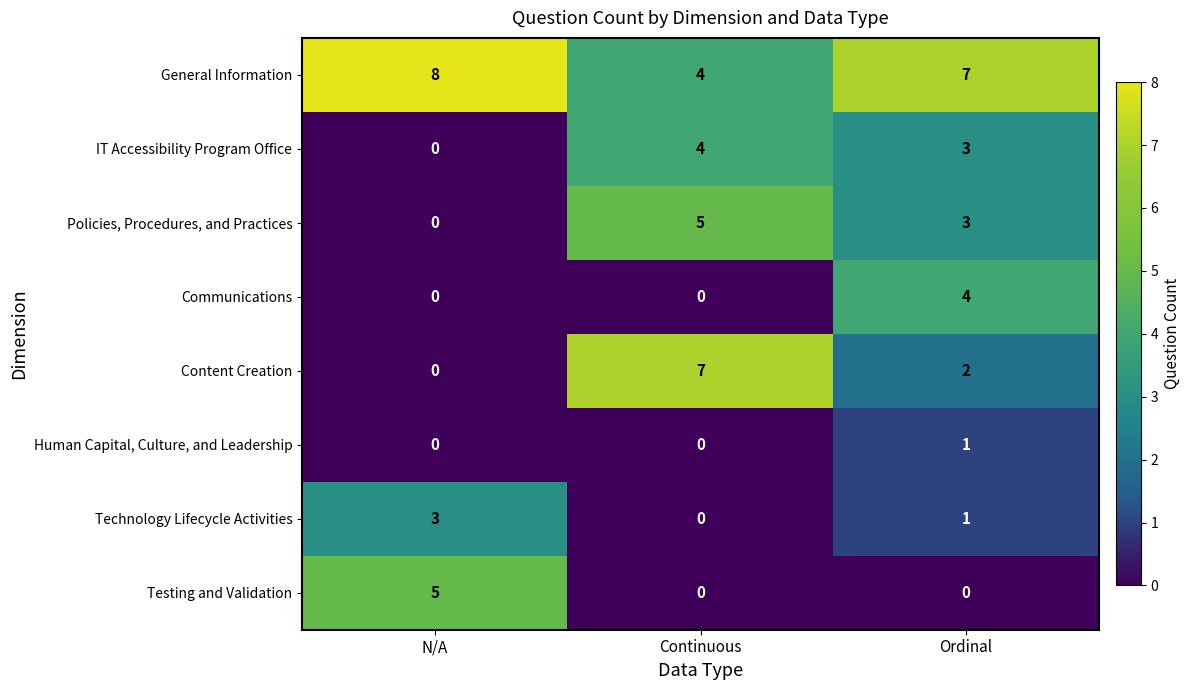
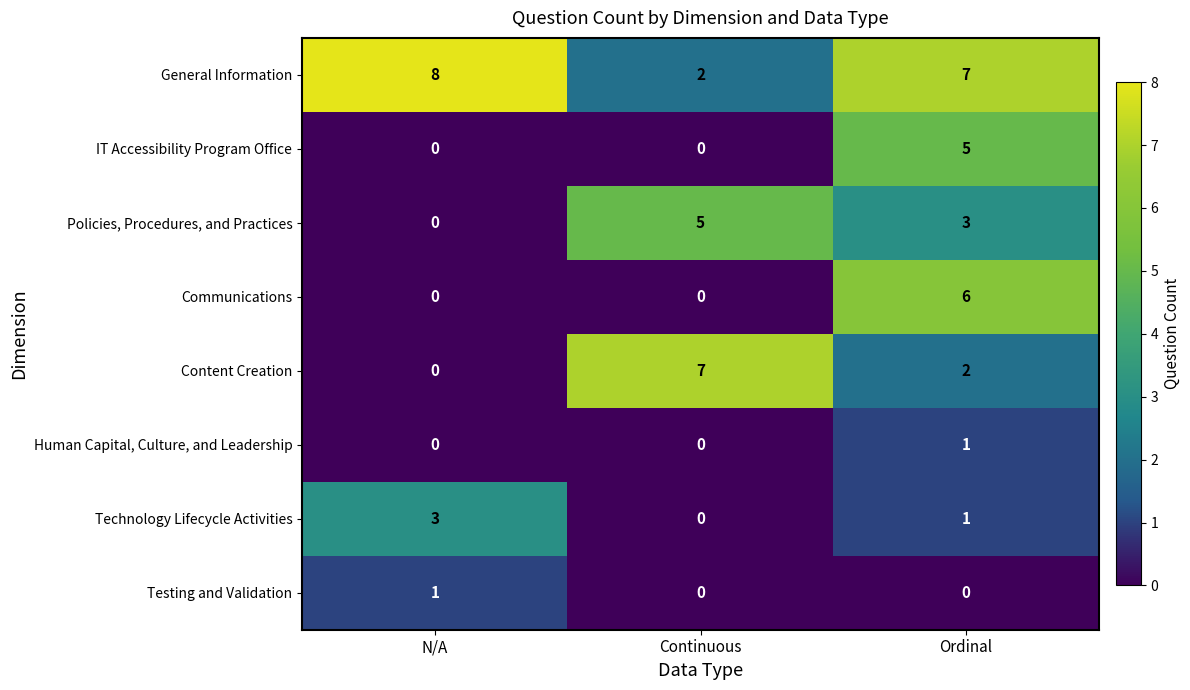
  {
    "General Information": {
      "N/A": 8,
-     "Continuous": 4,
+     "Continuous": 2,
      "Ordinal": 7
    },
    "IT Accessibility Program Office": {
      "N/A": 0,
-     "Continuous": 4,
-     "Ordinal": 3
+     "Continuous": 0,
+     "Ordinal": 5
    },
    "Policies, Procedures, and Practices": {
      "N/A": 0,
      "Continuous": 5,
      "Ordinal": 3
    },
    "Communications": {
      "N/A": 0,
      "Continuous": 0,
-     "Ordinal": 4
+     "Ordinal": 6
    },
    "Content Creation": {
      "N/A": 0,
      "Continuous": 7,
      "Ordinal": 2
    },
    "Human Capital, Culture, and Leadership": {
      "N/A": 0,
      "Continuous": 0,
      "Ordinal": 1
    },
    "Technology Lifecycle Activities": {
      "N/A": 3,
      "Continuous": 0,
      "Ordinal": 1
    },
    "Testing and Validation": {
-     "N/A": 5,
+     "N/A": 1,
      "Continuous": 0,
      "Ordinal": 0
    }
  }
